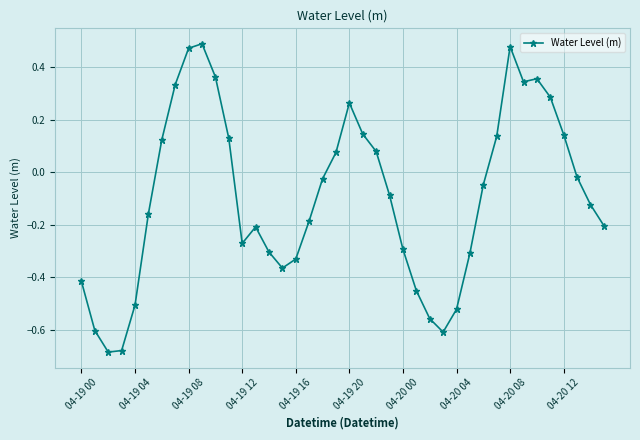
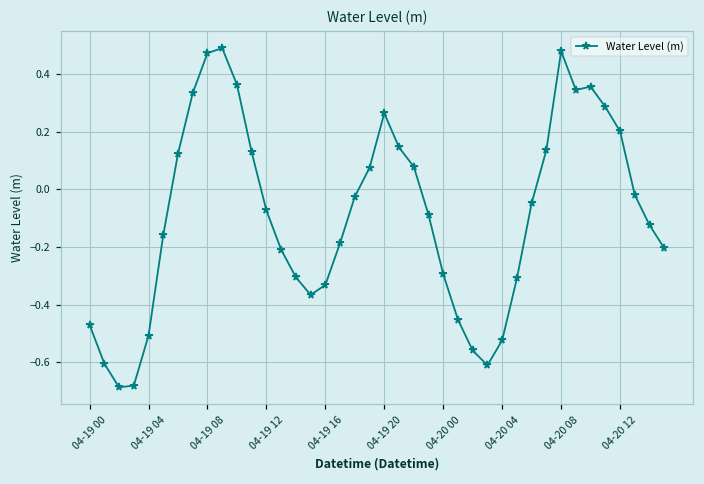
  {
-   "04-19 00": -0.42,
+   "04-19 00": -0.47,
    "04-19 04": -0.51,
    "04-19 08": 0.47,
-   "04-19 12": -0.27,
+   "04-19 12": -0.07,
    "04-19 16": -0.33,
    "04-19 20": 0.26,
    "04-20 00": -0.29,
    "04-20 04": -0.52,
    "04-20 08": 0.48,
-   "04-20 12": 0.14
+   "04-20 12": 0.20
  }
